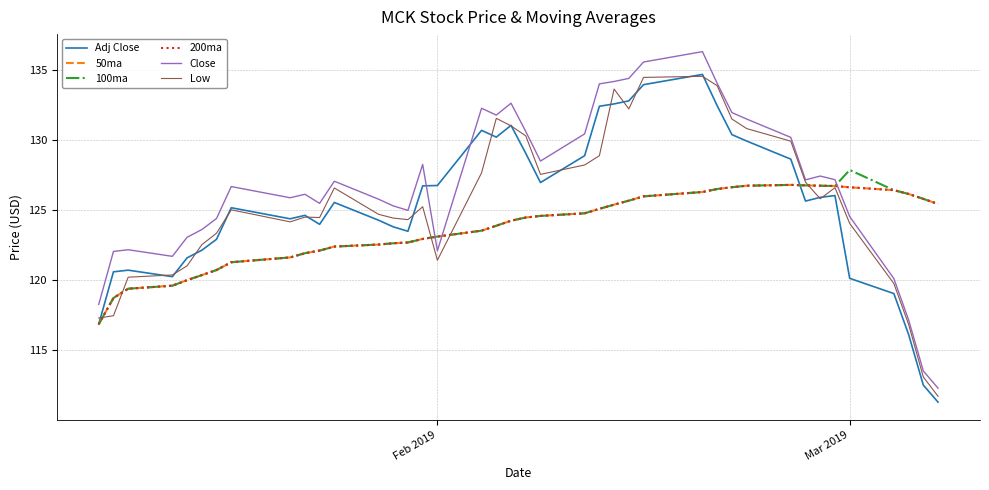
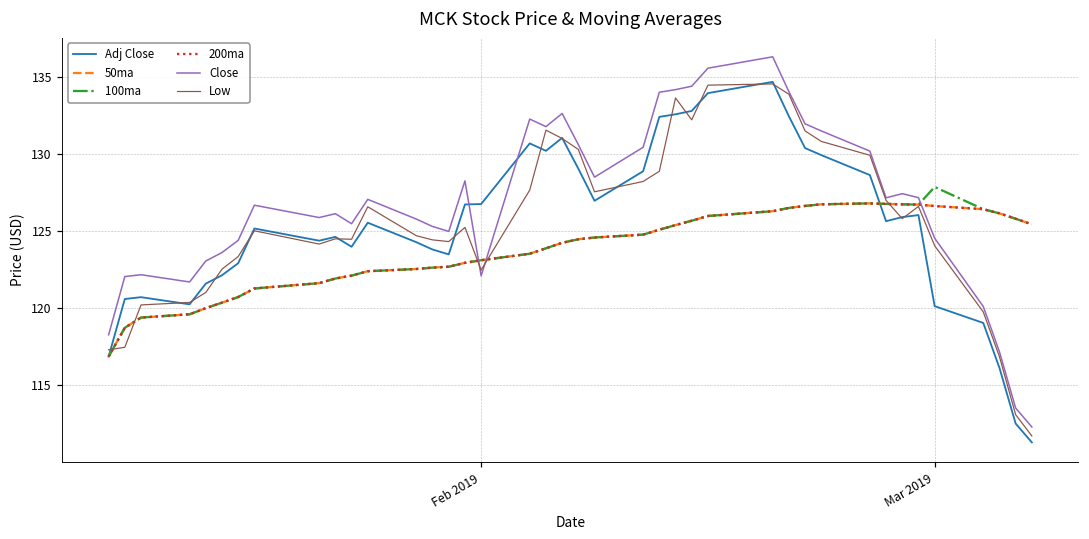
  {
    "Adj Close": {
      "Feb 2019": 126.7,
      "Mar 2019": 120.1
    },
    "200ma": {
      "Mar 2019": 126.6
    },
    "100ma": {
      "Mar 2019": 127.9
    },
    "Close": {
      "Feb 2019": 122.1,
      "Mar 2019": 124.5
    },
    "Low": {
-     "Feb 2019": 121.4,
+     "Feb 2019": 122.5,
      "Mar 2019": 124.0
    }
  }
